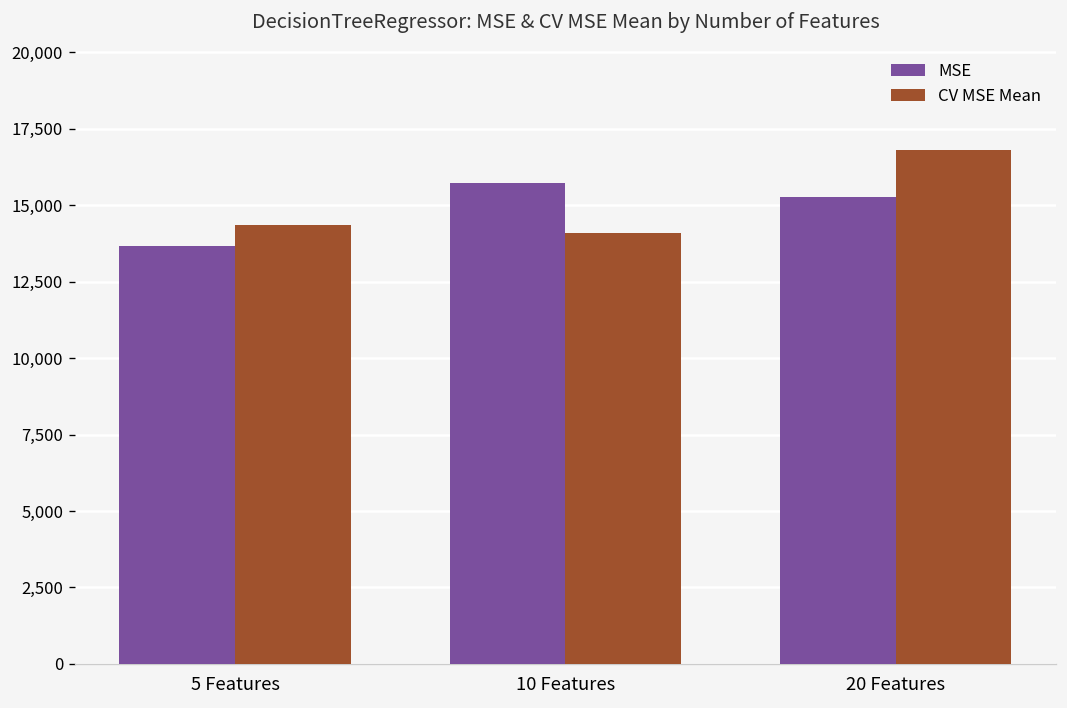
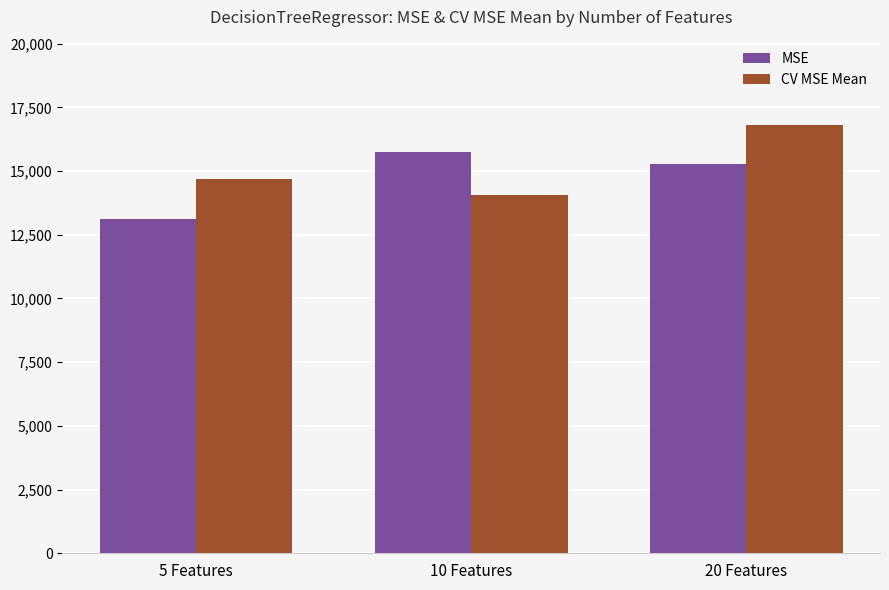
  {
    "MSE": {
-     "5 Features": "13,700",
+     "5 Features": "13,100",
      "10 Features": "15,700",
      "20 Features": "15,300"
    },
    "CV MSE Mean": {
-     "5 Features": "14,300",
+     "5 Features": "14,700",
      "10 Features": "14,100",
      "20 Features": "16,800"
    }
  }
